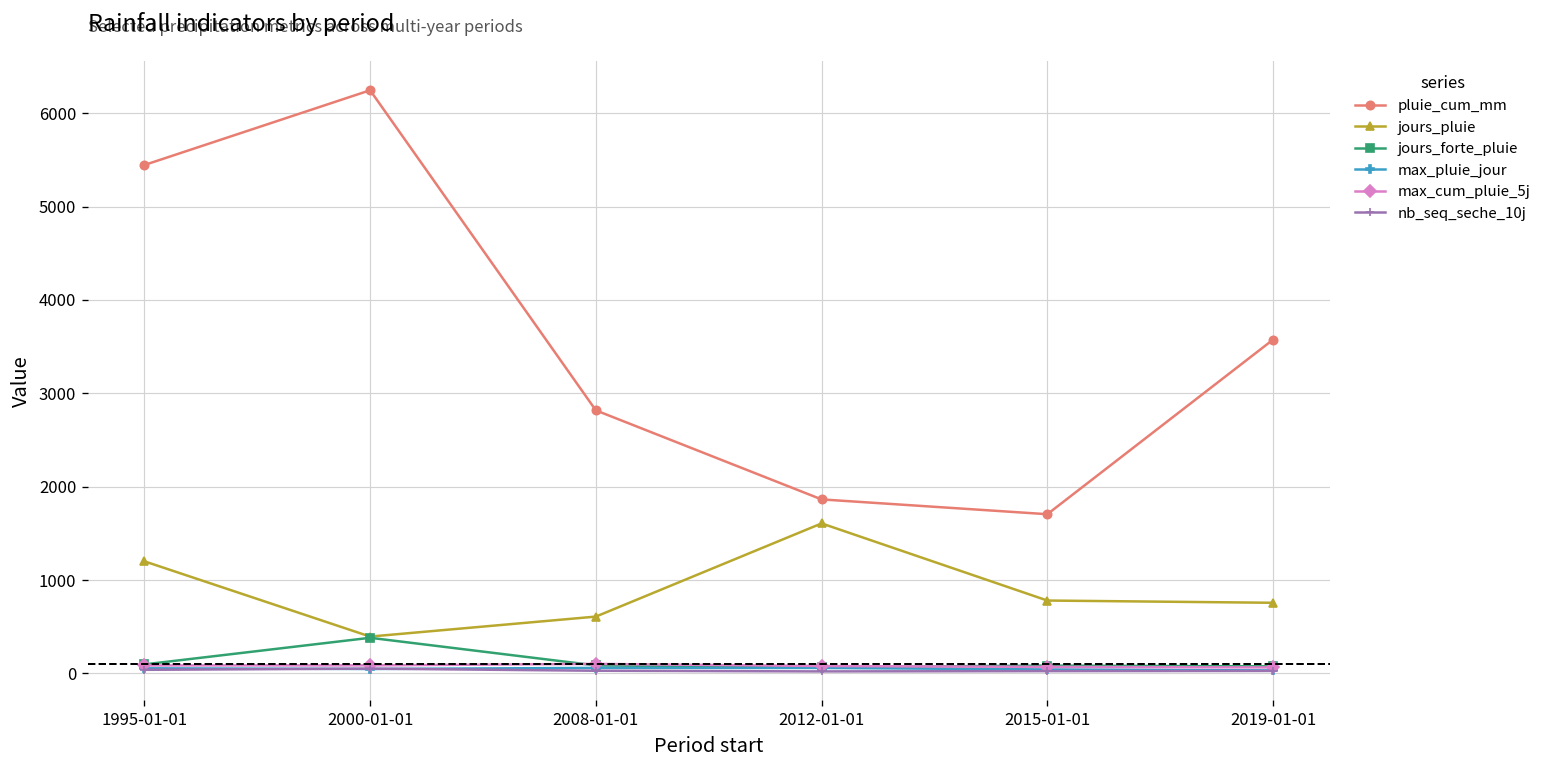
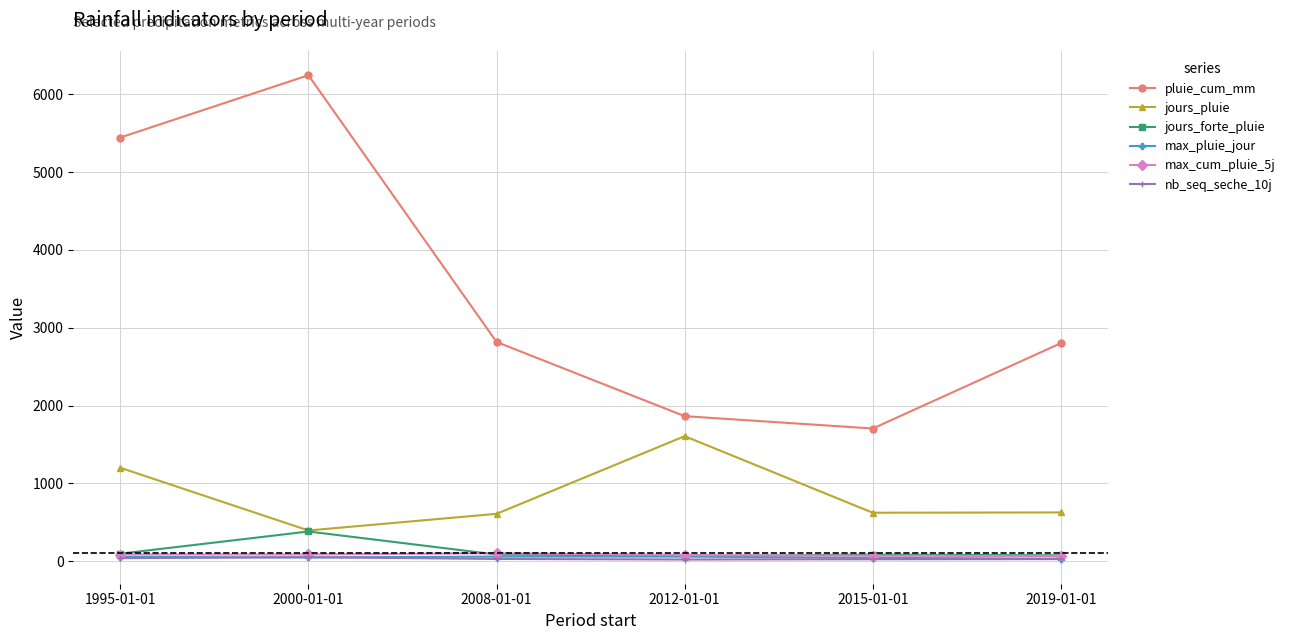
  {
    "pluie_cum_mm": {
      "1995-01-01": 5400,
      "2000-01-01": 6200,
      "2008-01-01": 2800,
      "2012-01-01": 1900,
      "2015-01-01": 1700,
-     "2019-01-01": 3600
+     "2019-01-01": 2800
    },
    "jours_pluie": {
      "1995-01-01": 1200,
      "2008-01-01": 600,
      "2012-01-01": 1600,
-     "2015-01-01": 800,
-     "2019-01-01": 800
+     "2015-01-01": 600,
+     "2019-01-01": 600
    },
    "max_cum_pluie_5j": {
      "2000-01-01": 100
    },
    "nb_seq_seche_10j": {
      "2012-01-01": 0
    }
  }
